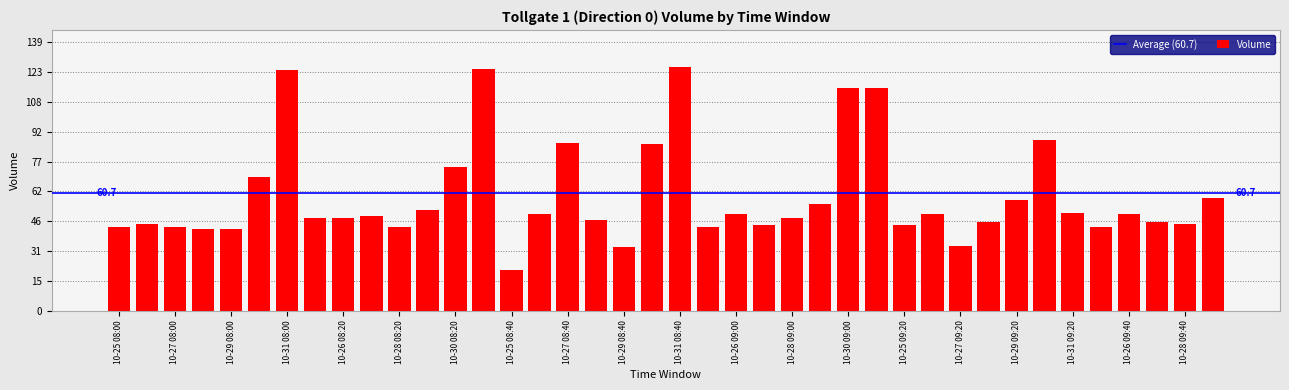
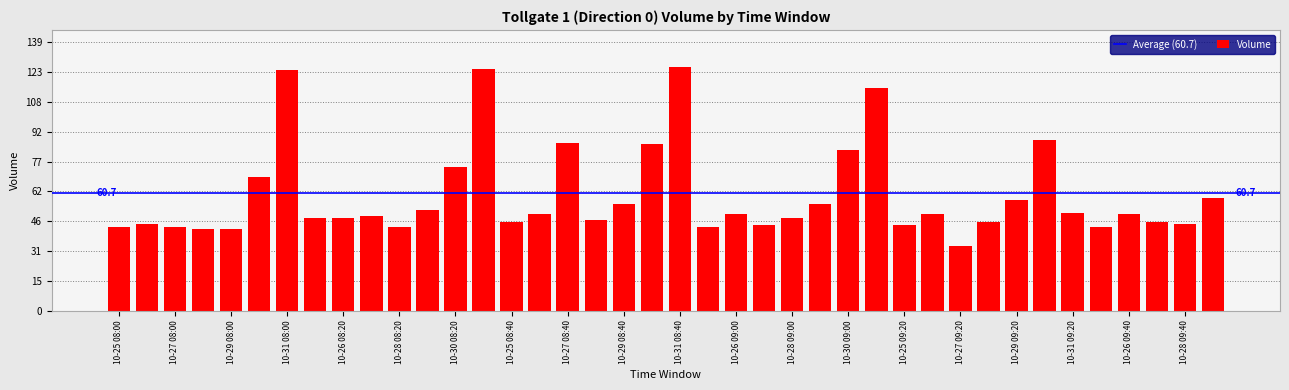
  {
    "10-25 08:00": 43,
    "10-27 08:00": 43,
    "10-29 08:00": 42,
    "10-31 08:00": 124,
    "10-26 08:20": 48,
    "10-28 08:20": 43,
    "10-30 08:20": 74,
-   "10-25 08:40": 21,
+   "10-25 08:40": 46,
    "10-27 08:40": 87,
-   "10-29 08:40": 33,
+   "10-29 08:40": 55,
    "10-31 08:40": 126,
    "10-26 09:00": 50,
    "10-28 09:00": 48,
-   "10-30 09:00": 115,
+   "10-30 09:00": 83,
    "10-25 09:20": 44,
    "10-27 09:20": 33,
    "10-29 09:20": 57,
    "10-31 09:20": 51,
    "10-26 09:40": 50,
    "10-28 09:40": 45
  }
